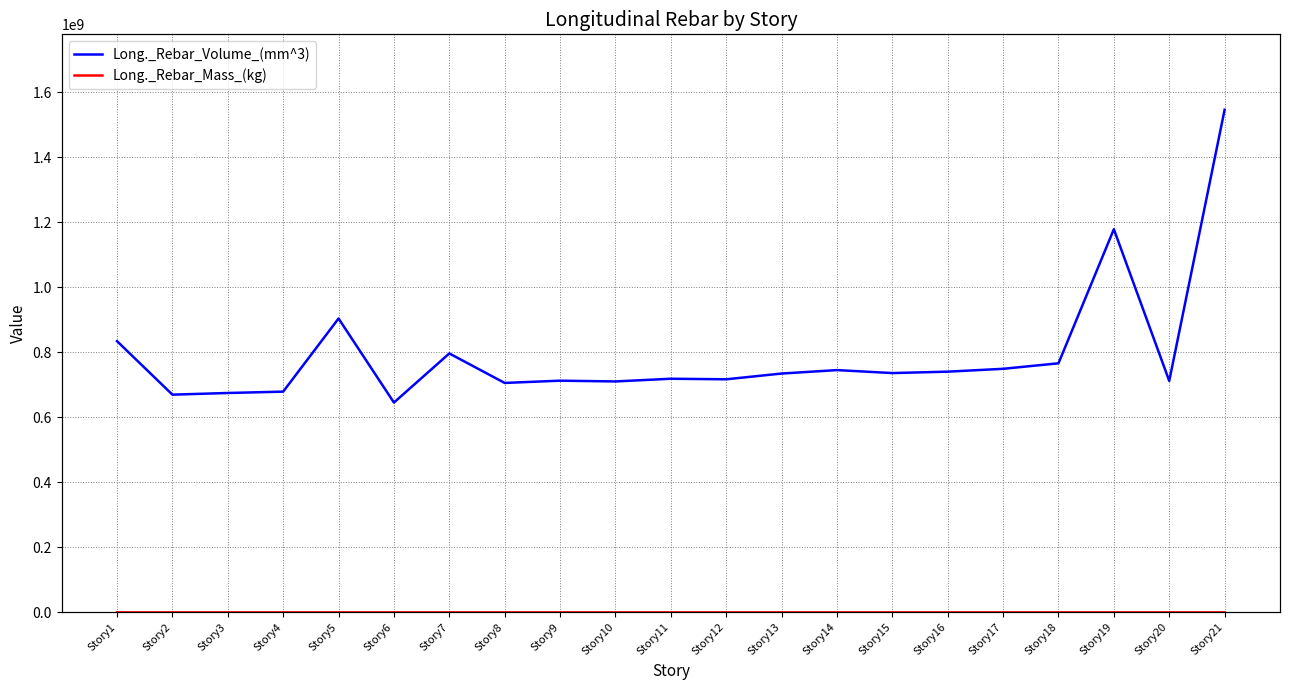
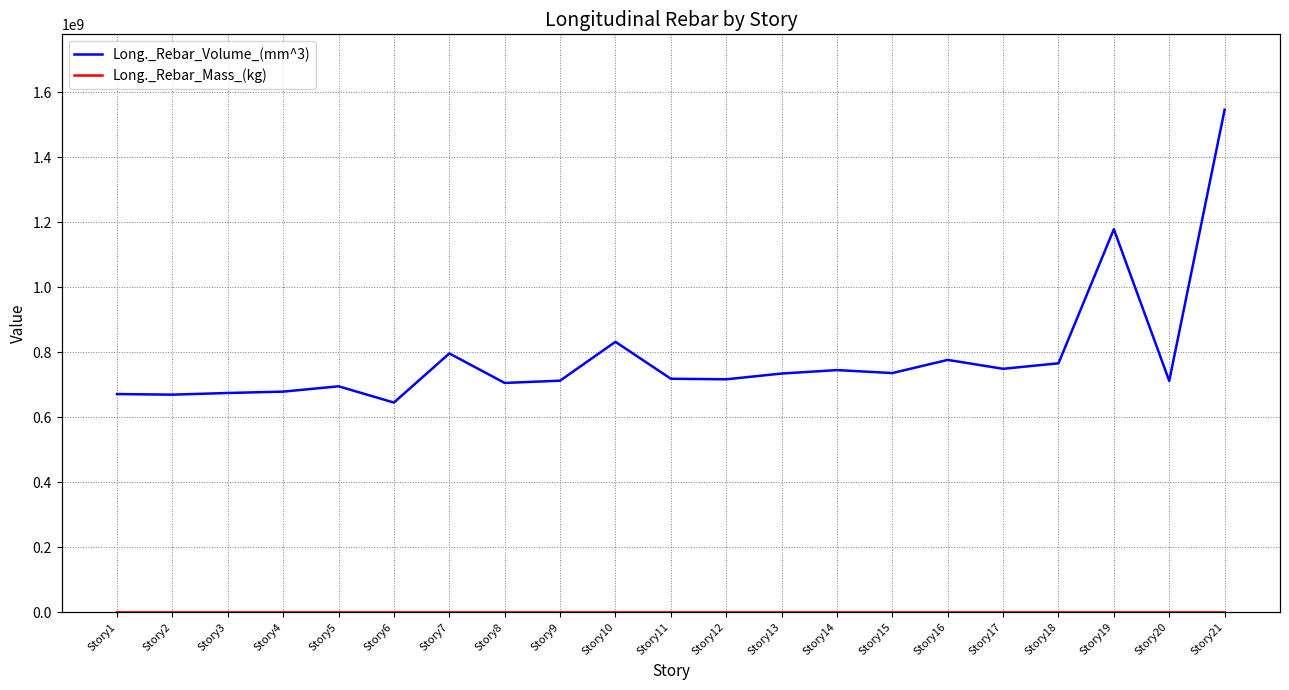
  {
    "Long._Rebar_Volume_(mm^3)": {
-     "Story1": 830000000,
+     "Story1": 670000000,
      "Story2": 670000000,
      "Story3": 670000000,
      "Story4": 680000000,
-     "Story5": 900000000,
+     "Story5": 700000000,
      "Story6": 650000000,
      "Story7": 800000000,
      "Story8": 710000000,
      "Story9": 710000000,
-     "Story10": 710000000,
+     "Story10": 830000000,
      "Story11": 720000000,
      "Story12": 720000000,
      "Story13": 730000000,
      "Story14": 740000000,
      "Story15": 740000000,
-     "Story16": 740000000,
+     "Story16": 780000000,
      "Story17": 750000000,
      "Story18": 770000000,
      "Story19": 1180000000,
      "Story20": 710000000,
      "Story21": 1550000000
    },
    "Long._Rebar_Mass_(kg)": {
      "Story1": 0,
      "Story2": 0,
      "Story3": 0,
      "Story4": 0,
      "Story5": 0,
      "Story6": 0,
      "Story7": 0,
      "Story8": 0,
      "Story9": 0,
      "Story10": 0,
      "Story11": 0,
      "Story12": 0,
      "Story13": 0,
      "Story14": 0,
      "Story15": 0,
      "Story16": 0,
      "Story17": 0,
      "Story18": 0,
      "Story19": 0,
      "Story20": 0,
      "Story21": 0
    }
  }
